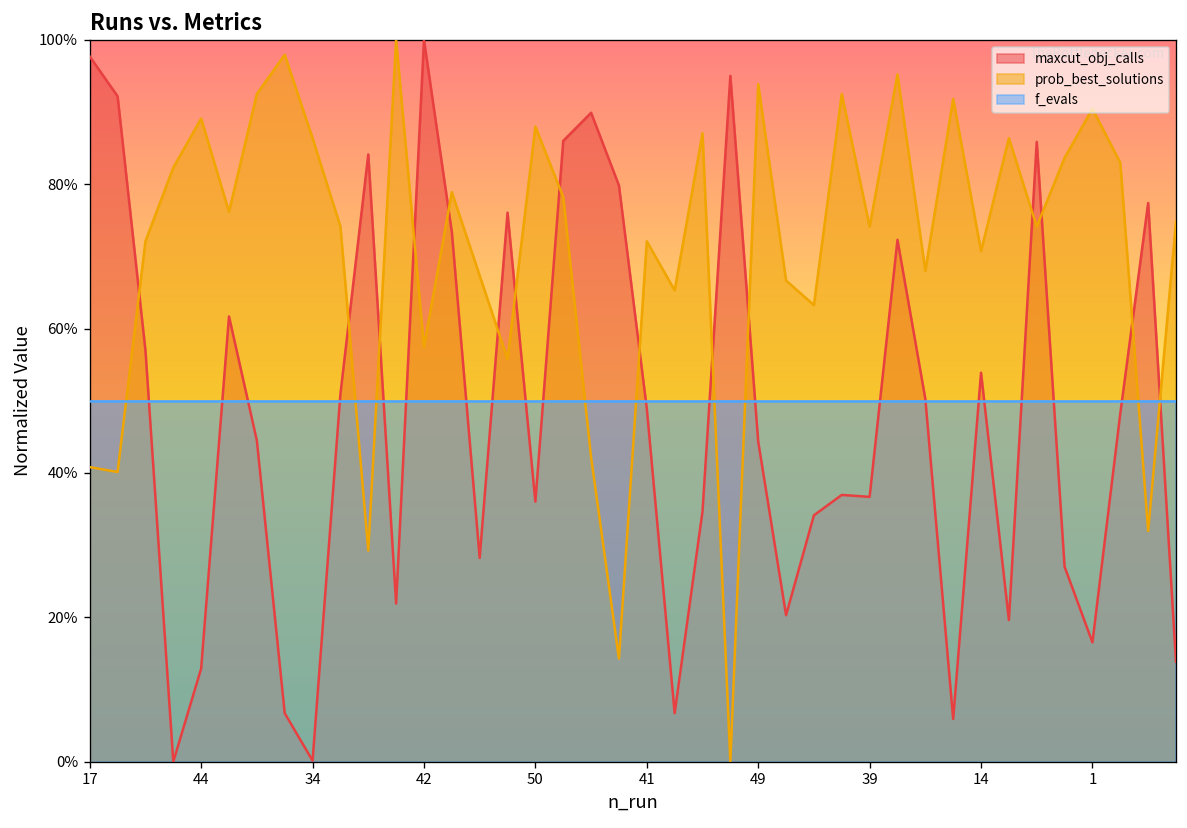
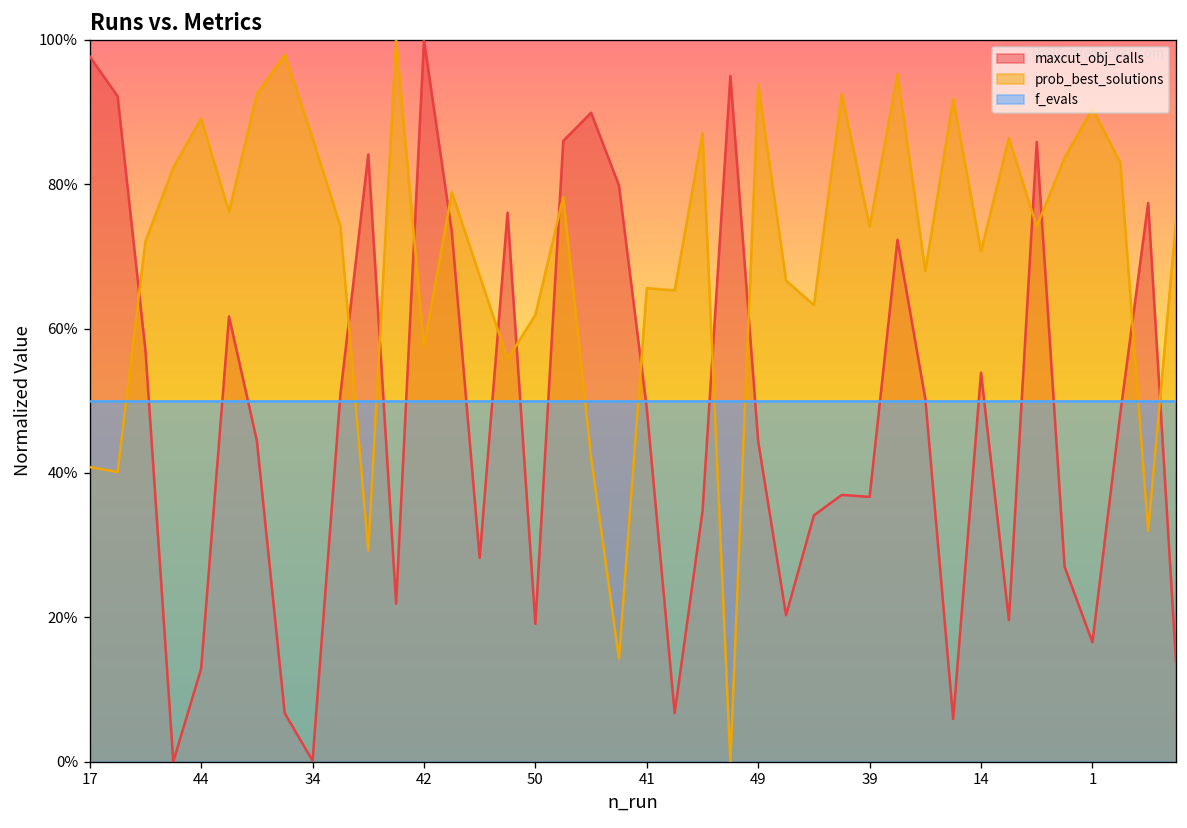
  {
    "maxcut_obj_calls": {
      "44": "13%",
      "42": "100%",
-     "50": "36%",
+     "50": "19%",
      "41": "49%",
      "49": "44%"
    },
    "prob_best_solutions": {
      "44": "89%",
      "42": "57%",
-     "50": "88%",
-     "41": "72%",
+     "50": "62%",
+     "41": "66%",
      "49": "94%"
    },
    "f_evals": {
      "44": "50%",
      "42": "50%",
      "50": "50%",
      "41": "50%",
      "49": "50%"
    }
  }
